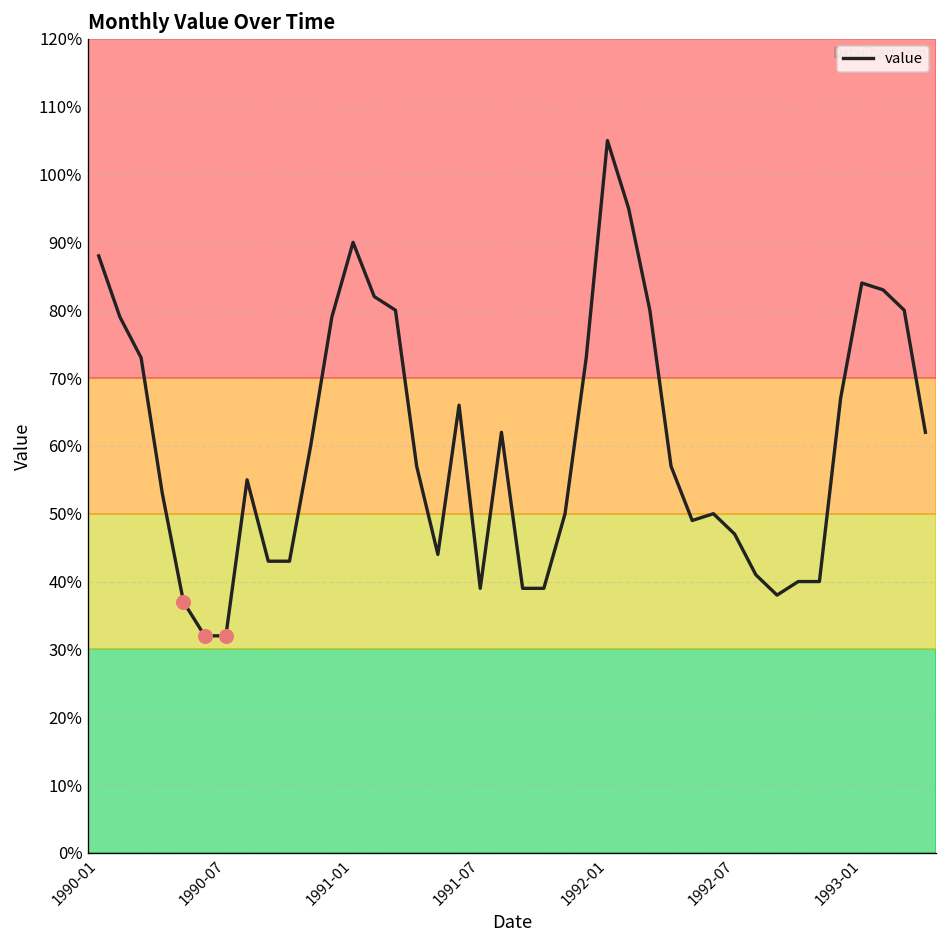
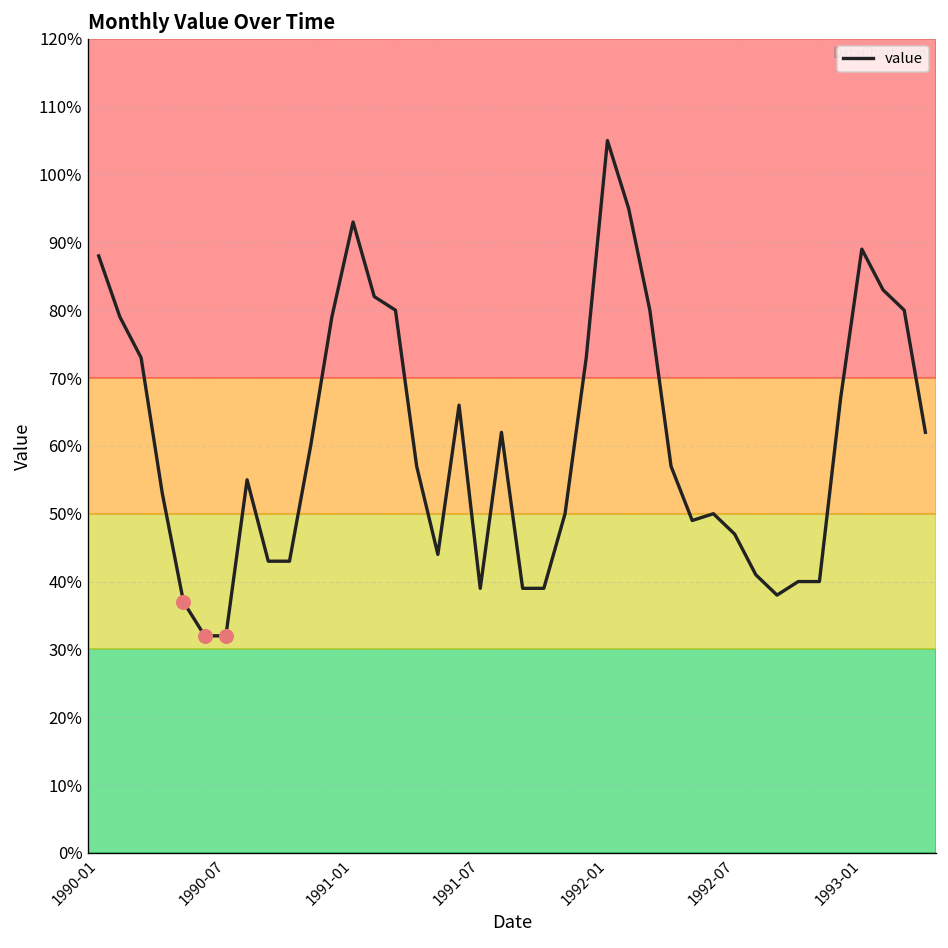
  {
    "value": {
      "1990-01": "88%",
-     "1991-01": "90%",
+     "1991-01": "93%",
      "1991-07": "39%",
      "1992-01": "105%",
      "1992-07": "47%",
-     "1993-01": "84%"
+     "1993-01": "89%"
    }
  }
